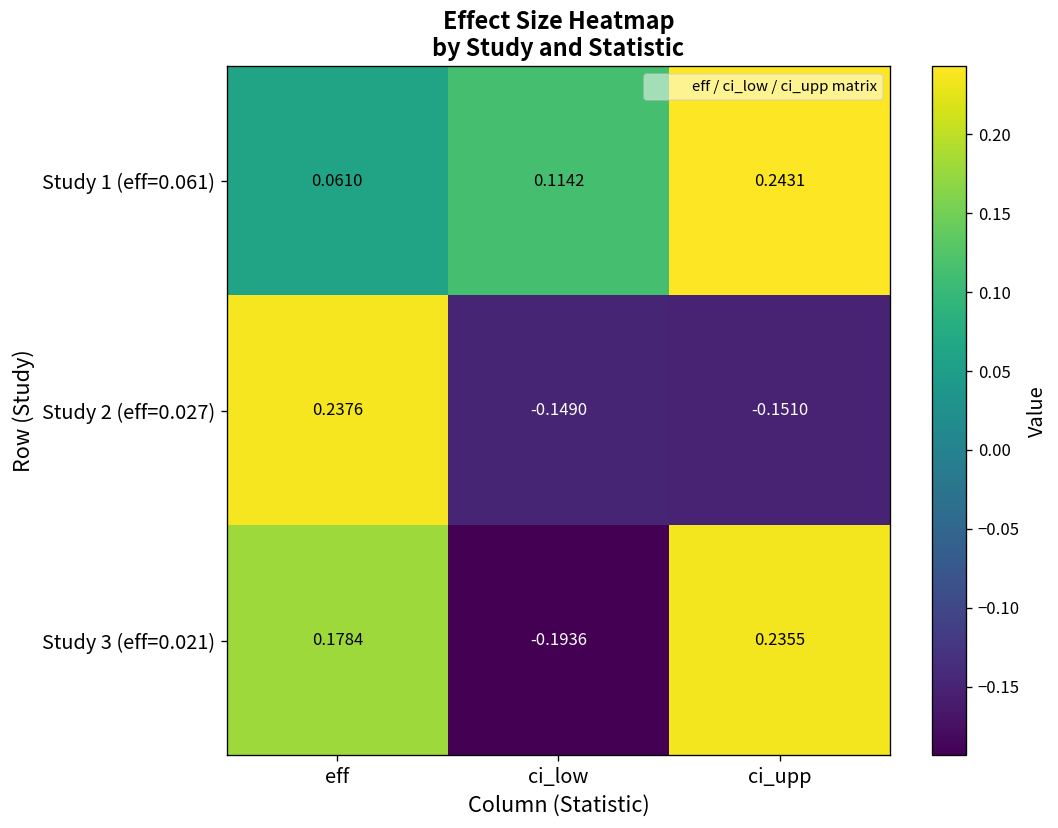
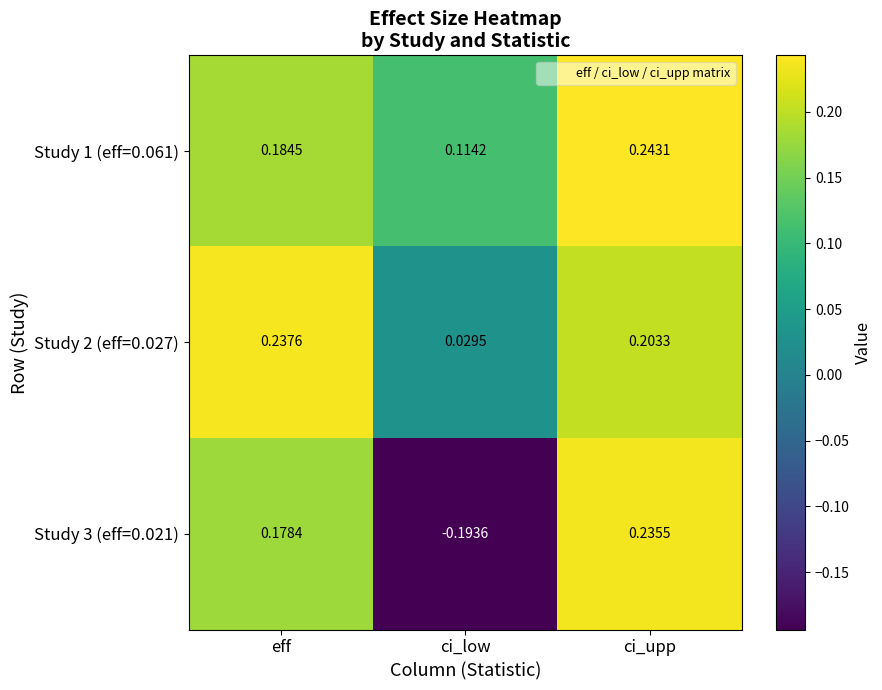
  {
    "Study 1 (eff=0.061)": {
-     "eff": 0.0610,
+     "eff": 0.1845,
      "ci_low": 0.1142,
      "ci_upp": 0.2431
    },
    "Study 2 (eff=0.027)": {
      "eff": 0.2376,
-     "ci_low": -0.1490,
-     "ci_upp": -0.1510
+     "ci_low": 0.0295,
+     "ci_upp": 0.2033
    },
    "Study 3 (eff=0.021)": {
      "eff": 0.1784,
      "ci_low": -0.1936,
      "ci_upp": 0.2355
    }
  }
